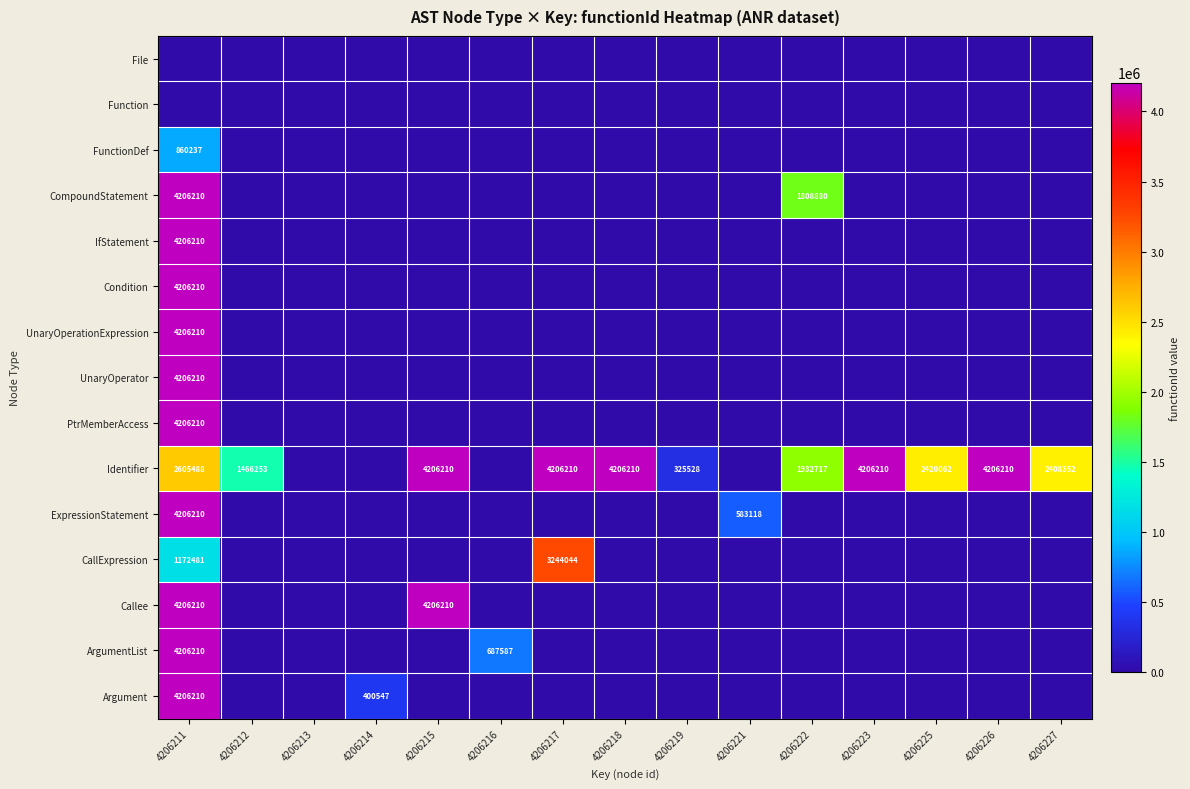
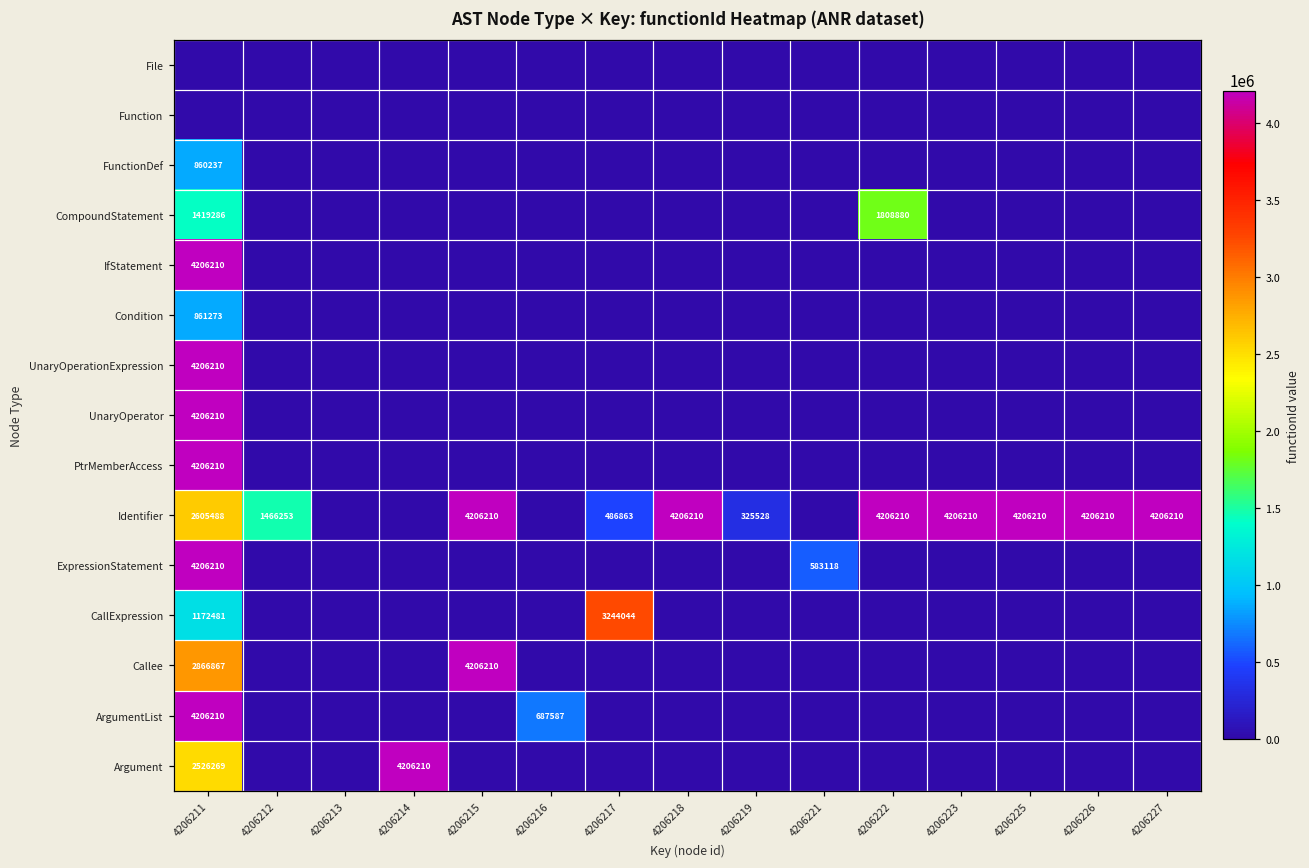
  {
    "FunctionDef": {
      "4206211": 860237
    },
    "CompoundStatement": {
-     "4206211": 4206210,
+     "4206211": 1419286,
      "4206222": 1808880
    },
    "IfStatement": {
      "4206211": 4206210
    },
    "Condition": {
-     "4206211": 4206210
+     "4206211": 861273
    },
    "UnaryOperationExpression": {
      "4206211": 4206210
    },
    "UnaryOperator": {
      "4206211": 4206210
    },
    "PtrMemberAccess": {
      "4206211": 4206210
    },
    "Identifier": {
      "4206211": 2605488,
      "4206212": 1466253,
      "4206215": 4206210,
-     "4206217": 4206210,
+     "4206217": 486863,
      "4206218": 4206210,
      "4206219": 325528,
-     "4206222": 1932717,
+     "4206222": 4206210,
      "4206223": 4206210,
-     "4206225": 2420062,
+     "4206225": 4206210,
      "4206226": 4206210,
-     "4206227": 2408352
+     "4206227": 4206210
    },
    "ExpressionStatement": {
      "4206211": 4206210,
      "4206221": 583118
    },
    "CallExpression": {
      "4206211": 1172481,
      "4206217": 3244044
    },
    "Callee": {
-     "4206211": 4206210,
+     "4206211": 2866867,
      "4206215": 4206210
    },
    "ArgumentList": {
      "4206211": 4206210,
      "4206216": 687587
    },
    "Argument": {
-     "4206211": 4206210,
-     "4206214": 400547
+     "4206211": 2526269,
+     "4206214": 4206210
    }
  }
